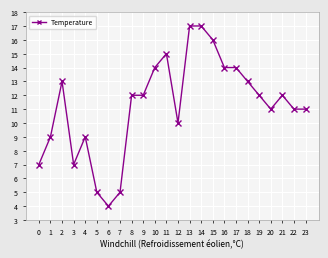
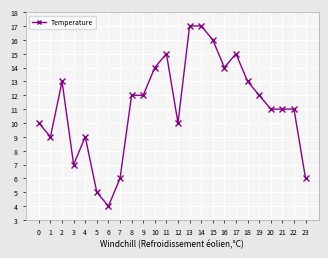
  {
-   "0": 7,
+   "0": 10,
    "1": 9,
    "2": 13,
    "3": 7,
    "4": 9,
    "5": 5,
    "6": 4,
-   "7": 5,
+   "7": 6,
    "8": 12,
    "9": 12,
    "10": 14,
    "11": 15,
    "12": 10,
    "13": 17,
    "14": 17,
    "15": 16,
    "16": 14,
-   "17": 14,
+   "17": 15,
    "18": 13,
    "19": 12,
    "20": 11,
-   "21": 12,
+   "21": 11,
    "22": 11,
-   "23": 11
+   "23": 6
  }
